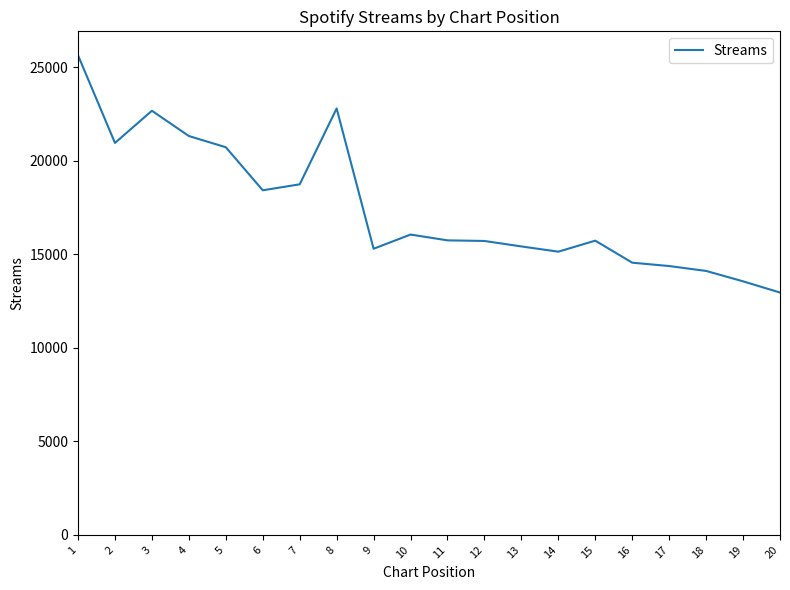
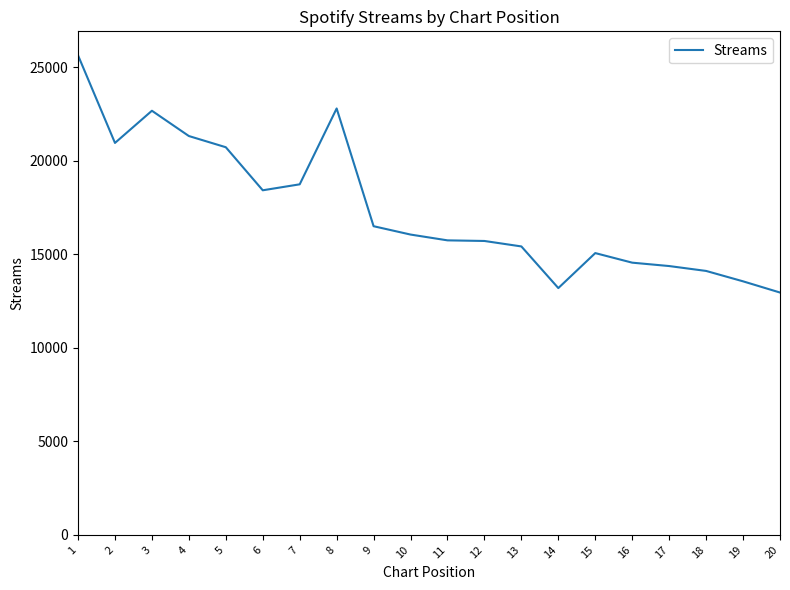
  {
    "1": 25600,
    "2": 21000,
    "3": 22700,
    "4": 21300,
    "5": 20700,
    "6": 18400,
    "7": 18700,
    "8": 22800,
-   "9": 15300,
+   "9": 16500,
    "10": 16100,
    "11": 15700,
    "12": 15700,
    "13": 15400,
-   "14": 15100,
-   "15": 15700,
+   "14": 13200,
+   "15": 15100,
    "16": 14600,
    "17": 14400,
    "18": 14100,
    "19": 13600,
    "20": 13000
  }
